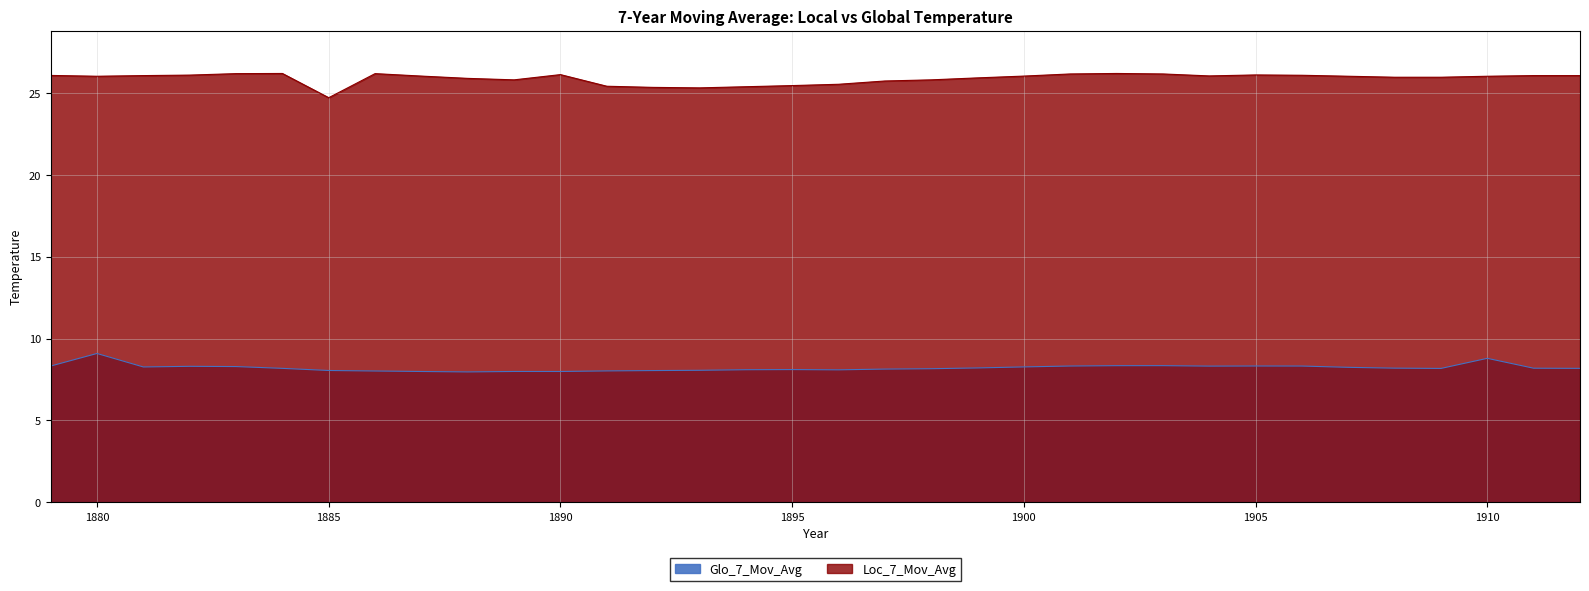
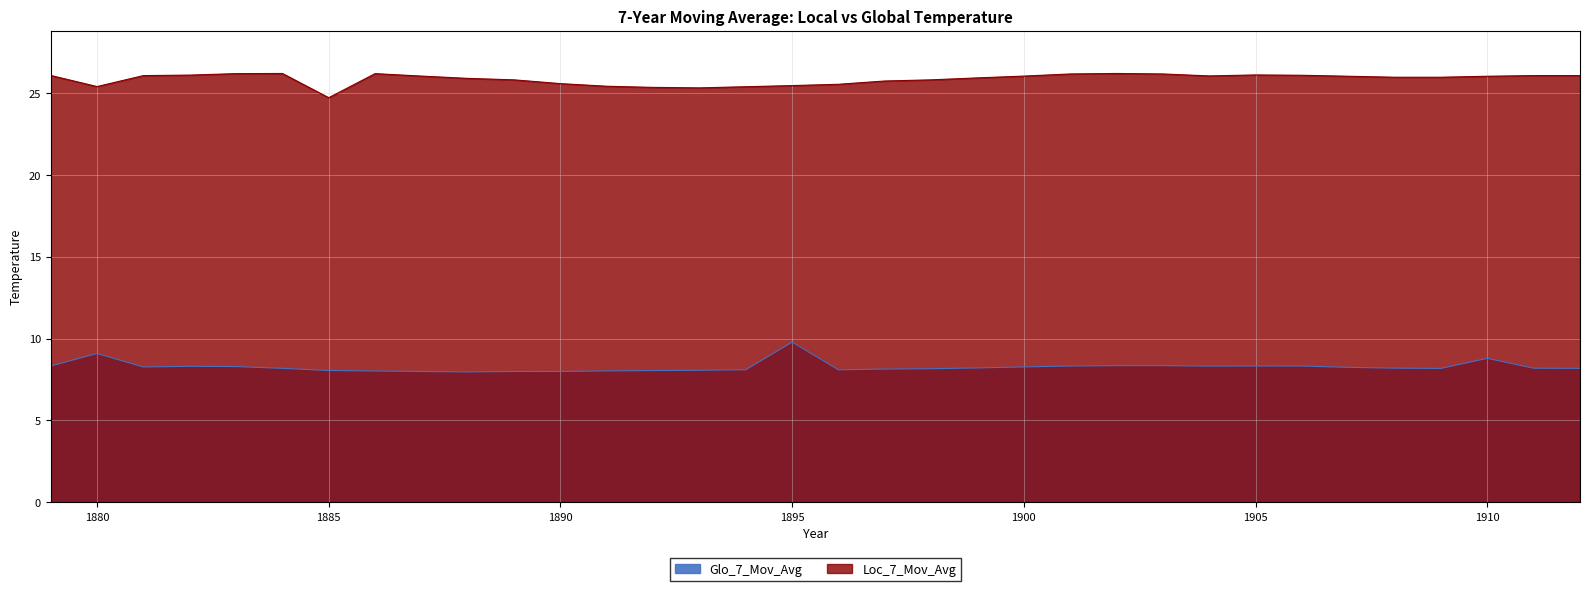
  {
    "Glo_7_Mov_Avg": {
      "1880": 9.1,
      "1885": 8.1,
      "1890": 8.0,
-     "1895": 8.1,
+     "1895": 9.8,
      "1900": 8.3,
      "1905": 8.3,
      "1910": 8.8
    },
    "Loc_7_Mov_Avg": {
-     "1880": 26.0,
+     "1880": 25.4,
      "1885": 24.7,
-     "1890": 26.1,
+     "1890": 25.6,
      "1895": 25.5,
      "1900": 26.0,
      "1905": 26.1,
      "1910": 26.0
    }
  }
